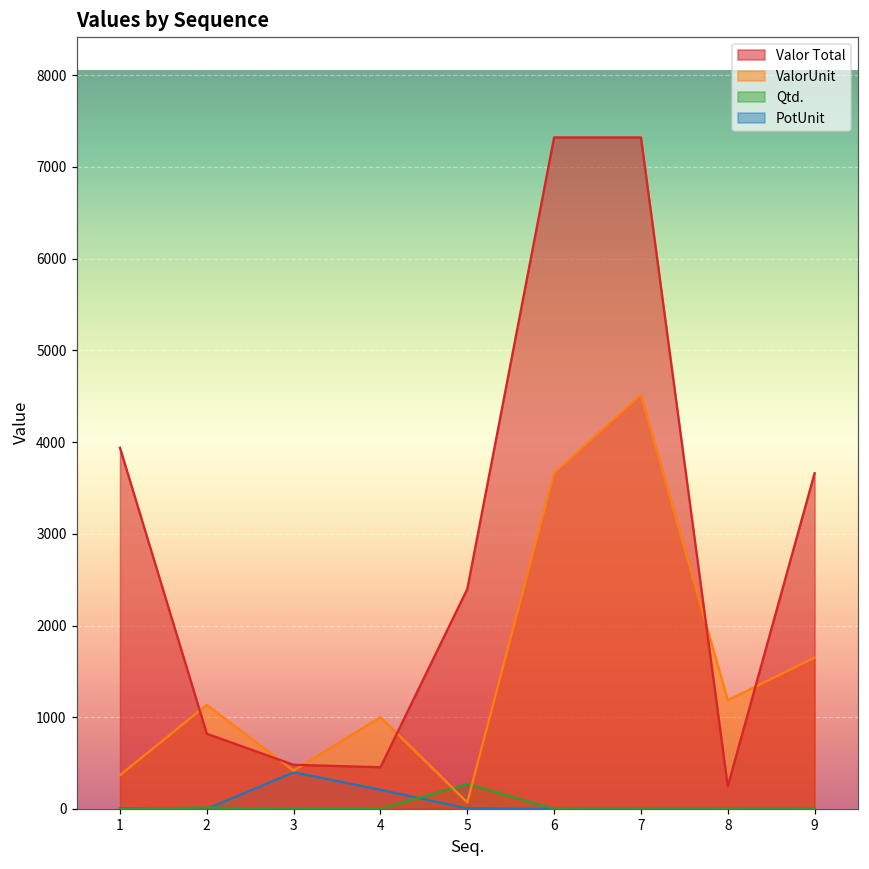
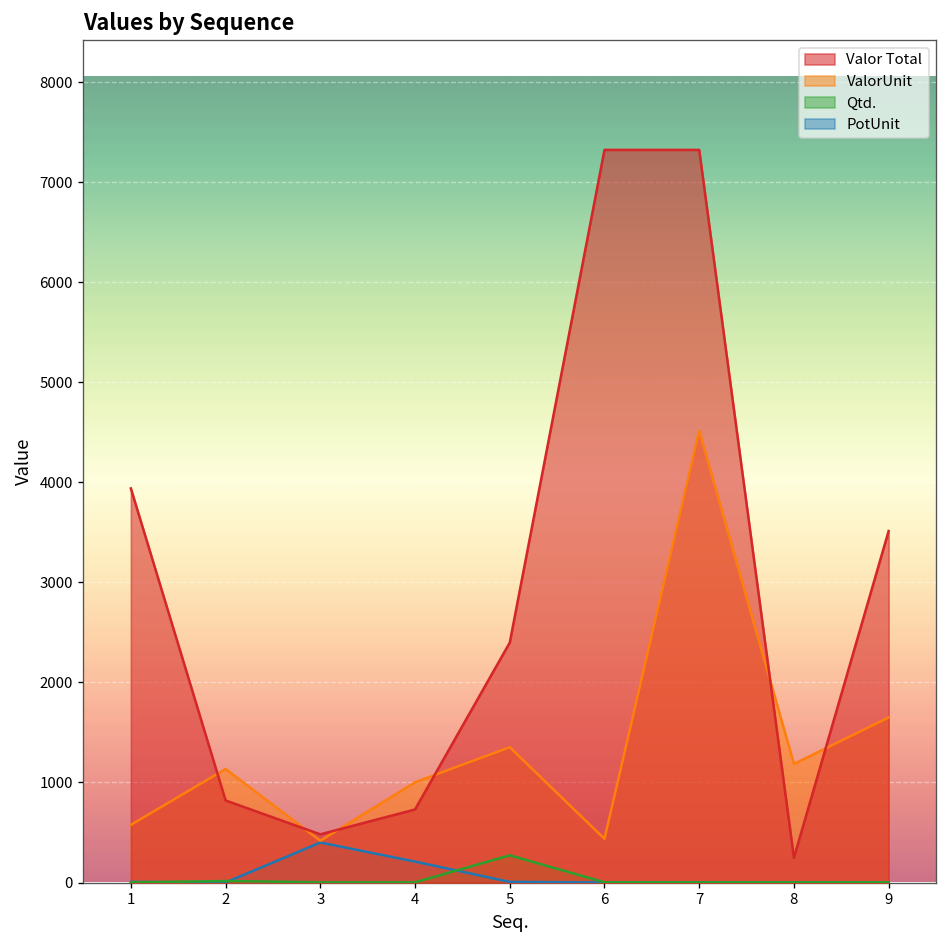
  {
    "Valor Total": {
      "1": 3900,
      "2": 800,
      "3": 500,
-     "4": 500,
+     "4": 700,
      "5": 2400,
      "6": 7300,
      "7": 7300,
      "8": 200,
-     "9": 3700
+     "9": 3500
    },
    "ValorUnit": {
-     "1": 400,
+     "1": 600,
      "2": 1100,
      "4": 1000,
-     "5": 100,
-     "6": 3700,
+     "5": 1400,
+     "6": 400,
      "7": 4500,
      "8": 1200,
      "9": 1600
    },
    "Qtd.": {
      "3": 0,
      "4": 0,
      "5": 300
    },
    "PotUnit": {
      "4": 200,
      "5": 0
    }
  }
